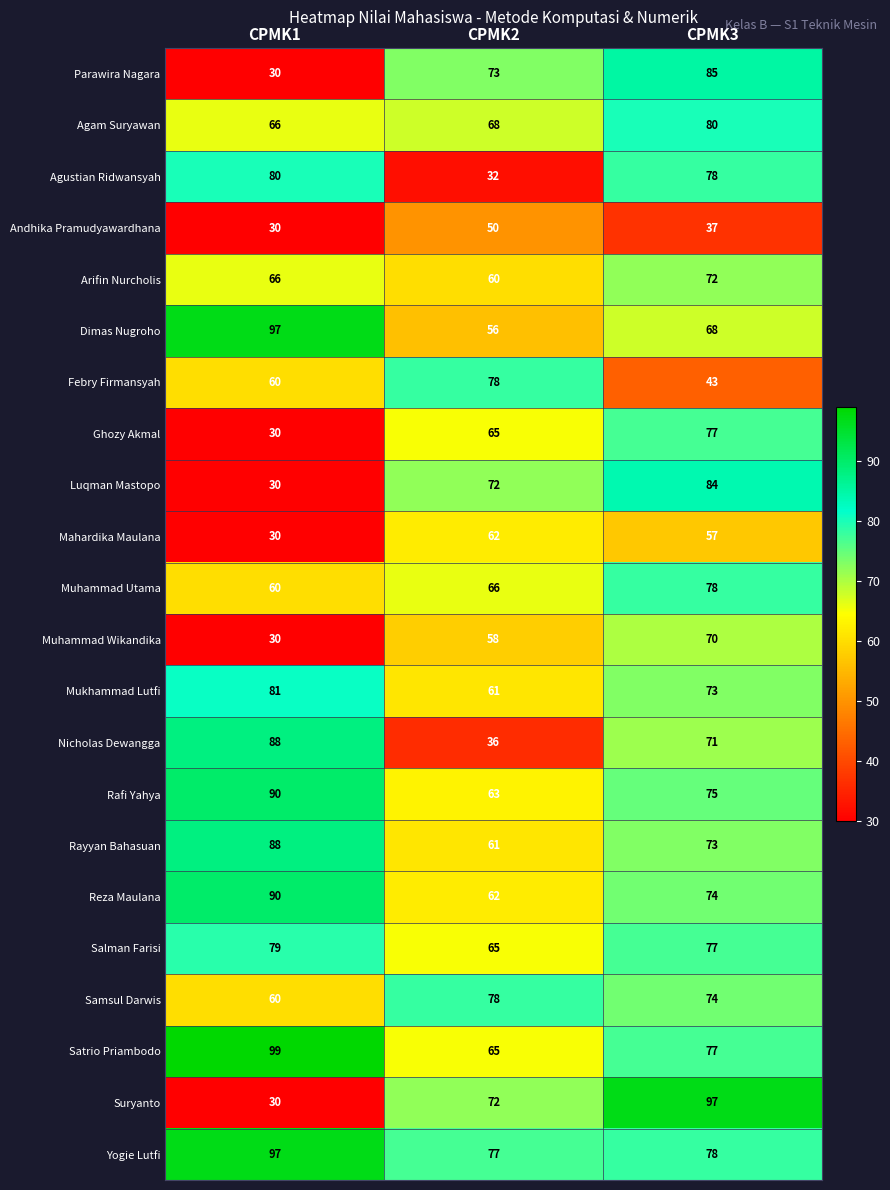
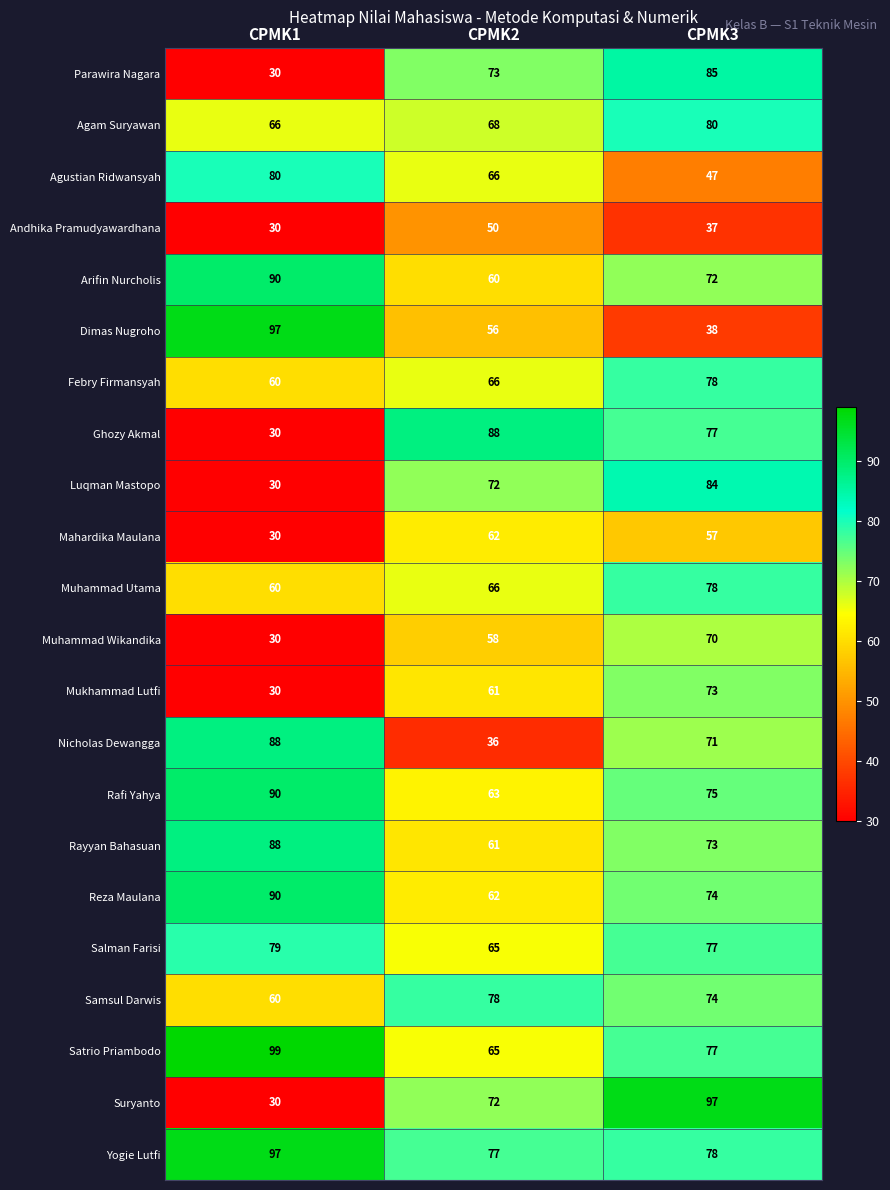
  {
    "Parawira Nagara": {
      "CPMK1": 30,
      "CPMK2": 73,
      "CPMK3": 85
    },
    "Agam Suryawan": {
      "CPMK1": 66,
      "CPMK2": 68,
      "CPMK3": 80
    },
    "Agustian Ridwansyah": {
      "CPMK1": 80,
-     "CPMK2": 32,
-     "CPMK3": 78
+     "CPMK2": 66,
+     "CPMK3": 47
    },
    "Andhika Pramudyawardhana": {
      "CPMK1": 30,
      "CPMK2": 50,
      "CPMK3": 37
    },
    "Arifin Nurcholis": {
-     "CPMK1": 66,
+     "CPMK1": 90,
      "CPMK2": 60,
      "CPMK3": 72
    },
    "Dimas Nugroho": {
      "CPMK1": 97,
      "CPMK2": 56,
-     "CPMK3": 68
+     "CPMK3": 38
    },
    "Febry Firmansyah": {
      "CPMK1": 60,
-     "CPMK2": 78,
-     "CPMK3": 43
+     "CPMK2": 66,
+     "CPMK3": 78
    },
    "Ghozy Akmal": {
      "CPMK1": 30,
-     "CPMK2": 65,
+     "CPMK2": 88,
      "CPMK3": 77
    },
    "Luqman Mastopo": {
      "CPMK1": 30,
      "CPMK2": 72,
      "CPMK3": 84
    },
    "Mahardika Maulana": {
      "CPMK1": 30,
      "CPMK2": 62,
      "CPMK3": 57
    },
    "Muhammad Utama": {
      "CPMK1": 60,
      "CPMK2": 66,
      "CPMK3": 78
    },
    "Muhammad Wikandika": {
      "CPMK1": 30,
      "CPMK2": 58,
      "CPMK3": 70
    },
    "Mukhammad Lutfi": {
-     "CPMK1": 81,
+     "CPMK1": 30,
      "CPMK2": 61,
      "CPMK3": 73
    },
    "Nicholas Dewangga": {
      "CPMK1": 88,
      "CPMK2": 36,
      "CPMK3": 71
    },
    "Rafi Yahya": {
      "CPMK1": 90,
      "CPMK2": 63,
      "CPMK3": 75
    },
    "Rayyan Bahasuan": {
      "CPMK1": 88,
      "CPMK2": 61,
      "CPMK3": 73
    },
    "Reza Maulana": {
      "CPMK1": 90,
      "CPMK2": 62,
      "CPMK3": 74
    },
    "Salman Farisi": {
      "CPMK1": 79,
      "CPMK2": 65,
      "CPMK3": 77
    },
    "Samsul Darwis": {
      "CPMK1": 60,
      "CPMK2": 78,
      "CPMK3": 74
    },
    "Satrio Priambodo": {
      "CPMK1": 99,
      "CPMK2": 65,
      "CPMK3": 77
    },
    "Suryanto": {
      "CPMK1": 30,
      "CPMK2": 72,
      "CPMK3": 97
    },
    "Yogie Lutfi": {
      "CPMK1": 97,
      "CPMK2": 77,
      "CPMK3": 78
    }
  }
